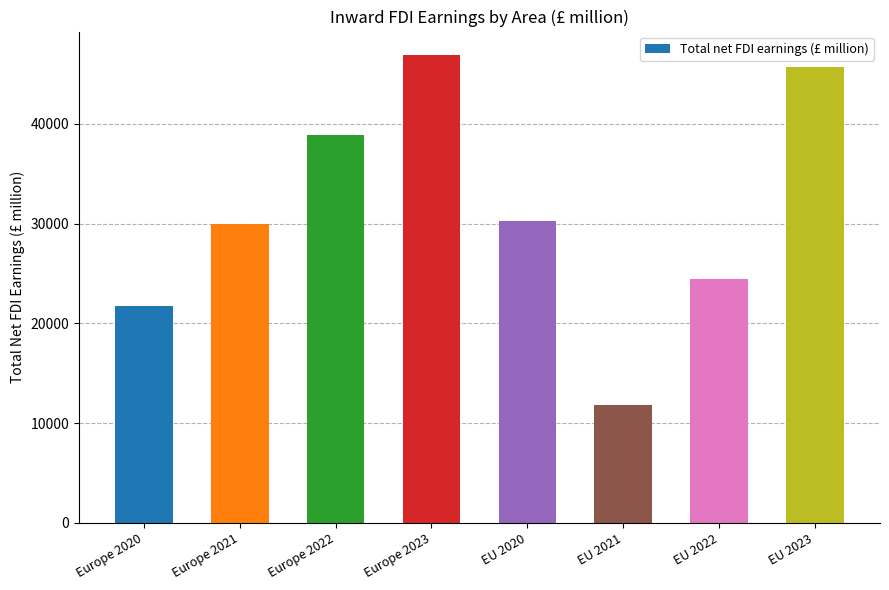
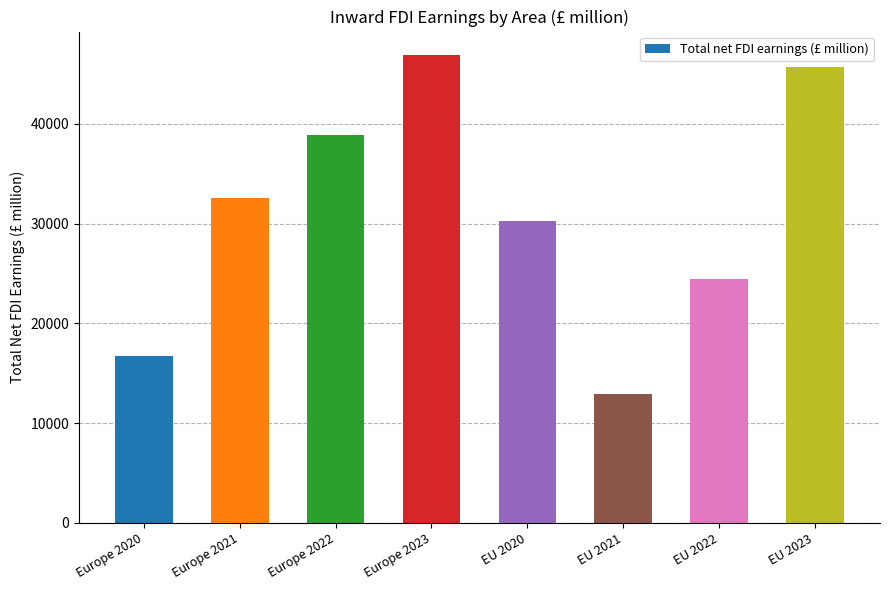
  {
-   "Europe 2020": 22000,
-   "Europe 2021": 30000,
+   "Europe 2020": 17000,
+   "Europe 2021": 33000,
    "Europe 2022": 39000,
    "Europe 2023": 47000,
    "EU 2020": 30000,
-   "EU 2021": 12000,
+   "EU 2021": 13000,
    "EU 2022": 24000,
    "EU 2023": 46000
  }
